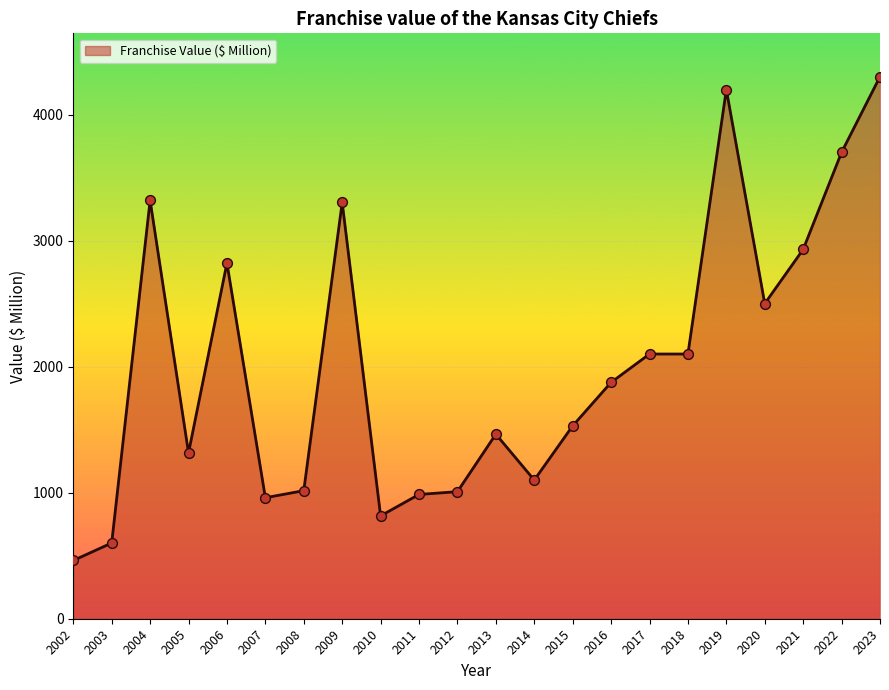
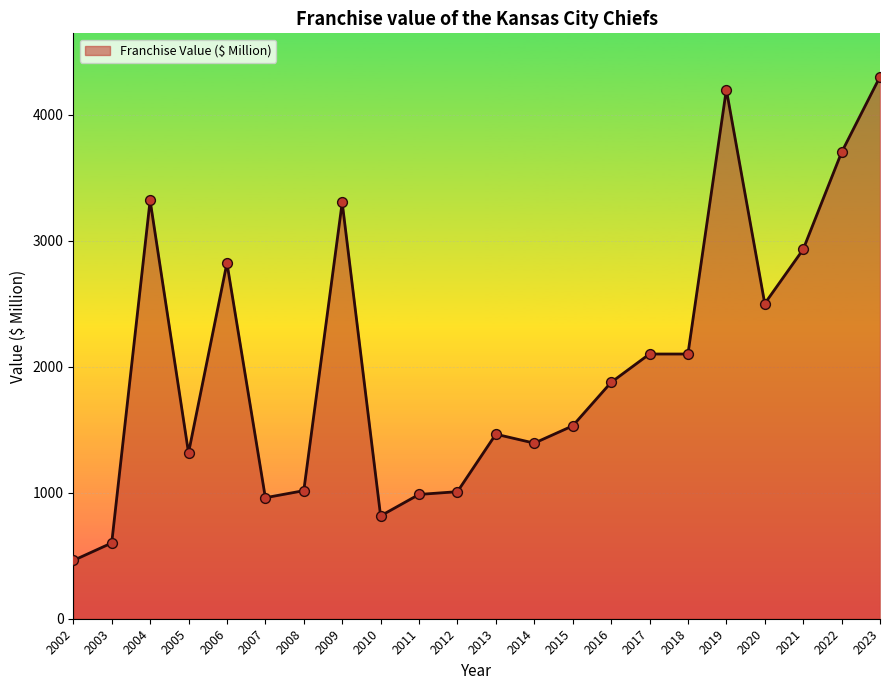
  {
    "2002": 460,
    "2003": 600,
    "2004": 3320,
    "2005": 1320,
    "2006": 2820,
    "2007": 960,
    "2008": 1020,
    "2009": 3300,
    "2010": 820,
    "2011": 990,
    "2012": 1010,
    "2013": 1460,
-   "2014": 1100,
+   "2014": 1390,
    "2015": 1530,
    "2016": 1880,
    "2017": 2100,
    "2018": 2100,
    "2019": 4200,
    "2020": 2500,
    "2021": 2930,
    "2022": 3700,
    "2023": 4300
  }
